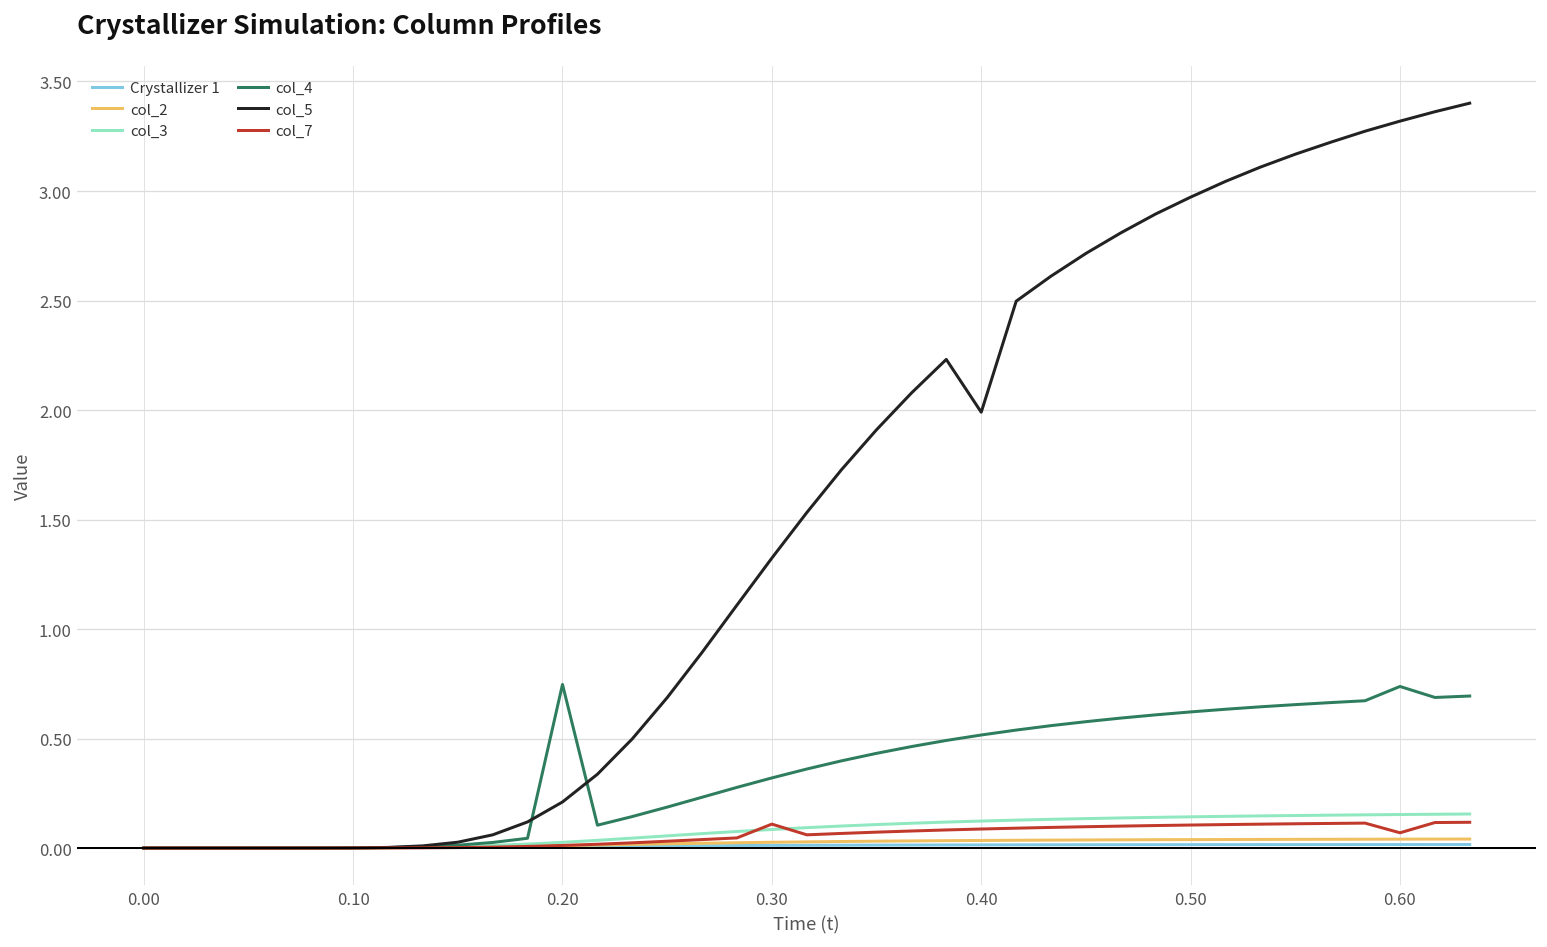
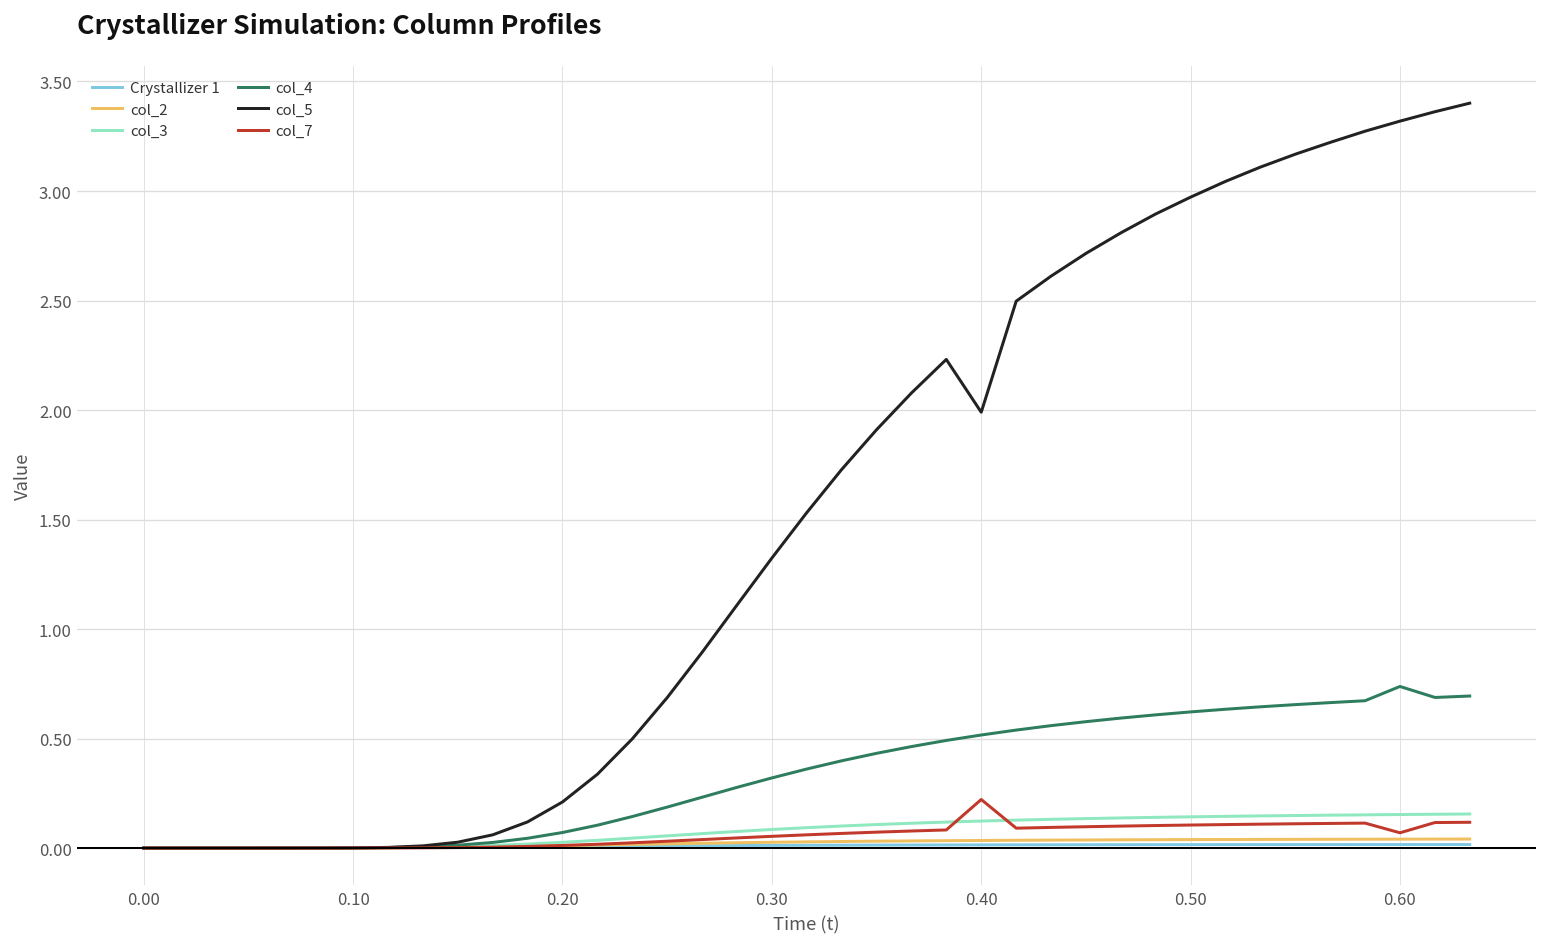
  {
    "col_2": {
      "0.30": 0.03,
      "0.40": 0.03,
      "0.50": 0.04,
      "0.60": 0.04
    },
    "col_4": {
-     "0.20": 0.75,
+     "0.20": 0.07,
      "0.30": 0.32,
      "0.40": 0.52,
      "0.50": 0.62,
      "0.60": 0.74
    },
    "col_5": {
      "0.20": 0.21,
      "0.30": 1.32,
      "0.40": 1.99,
      "0.50": 2.97,
      "0.60": 3.32
    },
    "col_7": {
-     "0.30": 0.11,
-     "0.40": 0.09,
+     "0.30": 0.05,
+     "0.40": 0.22,
      "0.50": 0.11,
      "0.60": 0.07
    }
  }
